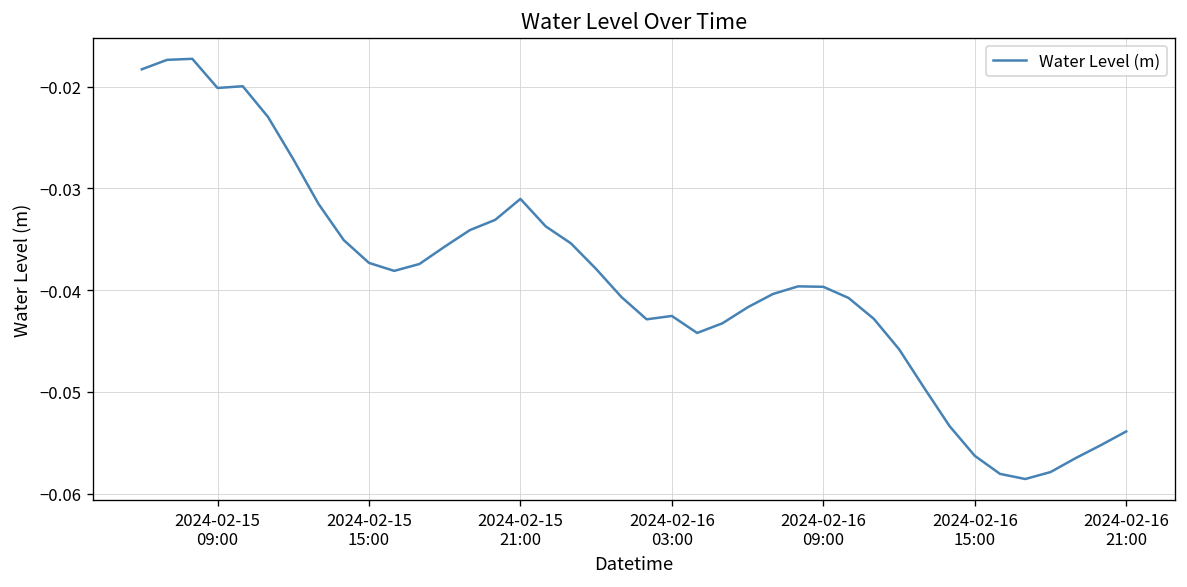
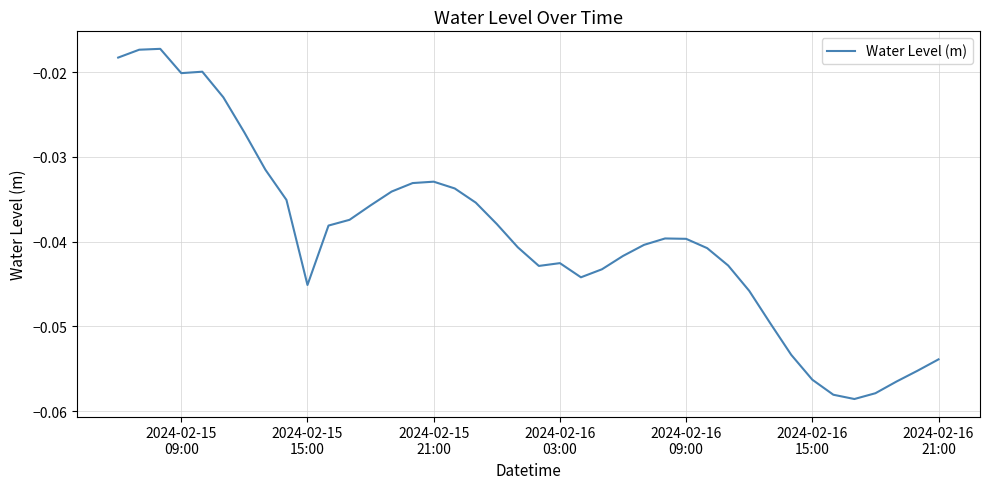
  {
    "2024-02-15 09:00": -0.020,
-   "2024-02-15 15:00": -0.037,
-   "2024-02-15 21:00": -0.031,
+   "2024-02-15 15:00": -0.045,
+   "2024-02-15 21:00": -0.033,
    "2024-02-16 03:00": -0.043,
    "2024-02-16 09:00": -0.040,
    "2024-02-16 15:00": -0.056,
    "2024-02-16 21:00": -0.054
  }
